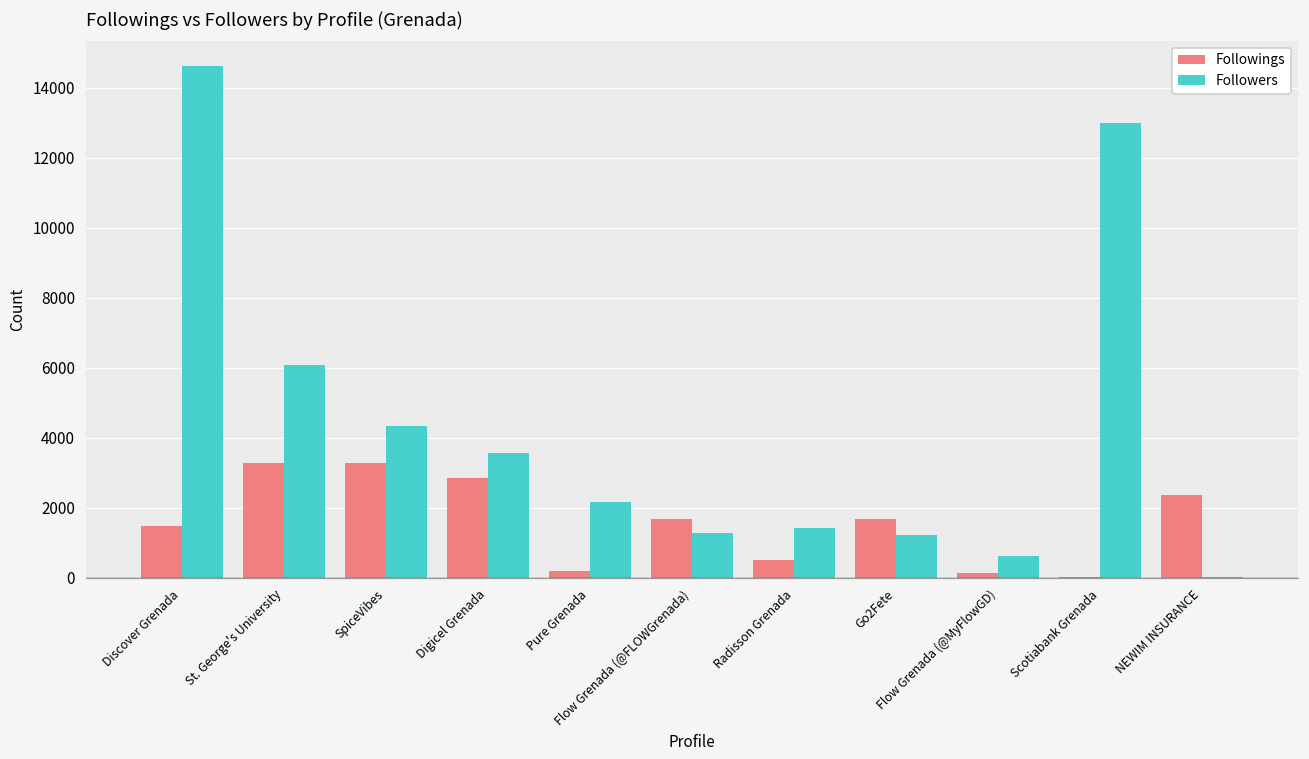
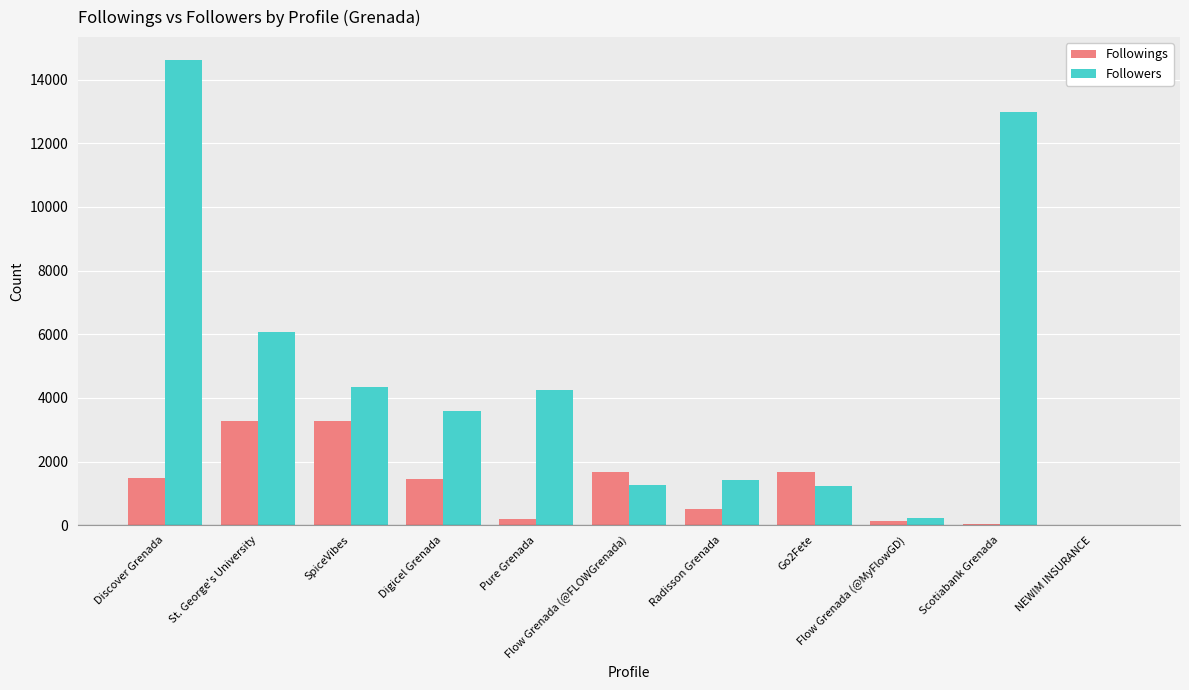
  {
    "Followings": {
      "Discover Grenada": 1500,
      "St. George's University": 3300,
      "SpiceVibes": 3300,
-     "Digicel Grenada": 2800,
+     "Digicel Grenada": 1500,
      "Pure Grenada": 200,
      "Flow Grenada (@FLOWGrenada)": 1700,
      "Radisson Grenada": 500,
      "Go2Fete": 1700,
      "Flow Grenada (@MyFlowGD)": 100,
-     "NEWIM INSURANCE": 2400
+     "NEWIM INSURANCE": 0
    },
    "Followers": {
      "Discover Grenada": 14600,
      "St. George's University": 6100,
      "SpiceVibes": 4300,
      "Digicel Grenada": 3600,
-     "Pure Grenada": 2200,
+     "Pure Grenada": 4200,
      "Flow Grenada (@FLOWGrenada)": 1300,
      "Radisson Grenada": 1400,
      "Go2Fete": 1200,
-     "Flow Grenada (@MyFlowGD)": 600,
+     "Flow Grenada (@MyFlowGD)": 200,
      "Scotiabank Grenada": 13000
    }
  }
